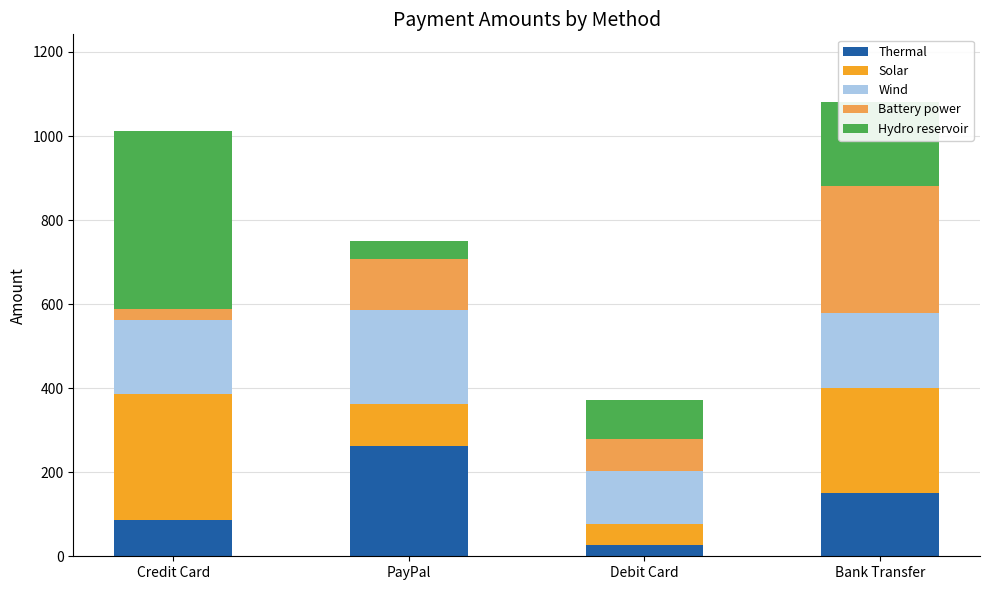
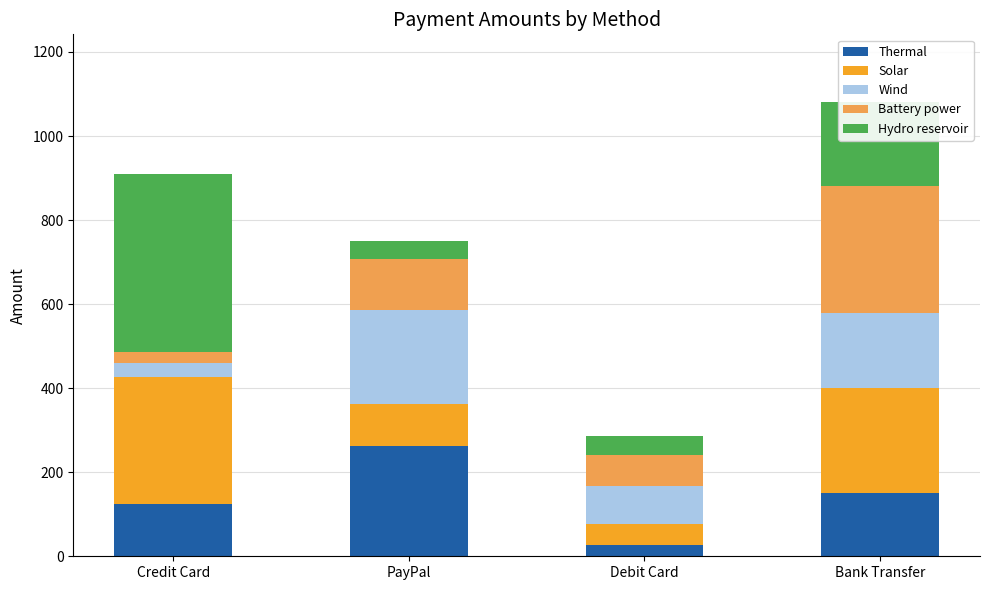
  {
    "Thermal": {
-     "Credit Card": 90,
+     "Credit Card": 130,
      "PayPal": 260,
      "Debit Card": 30,
      "Bank Transfer": 150
    },
    "Wind": {
-     "Credit Card": 180,
+     "Credit Card": 30,
      "PayPal": 230,
-     "Debit Card": 130,
+     "Debit Card": 90,
      "Bank Transfer": 180
    },
    "Hydro reservoir": {
      "Credit Card": 420,
      "PayPal": 40,
-     "Debit Card": 90
+     "Debit Card": 50
    }
  }
